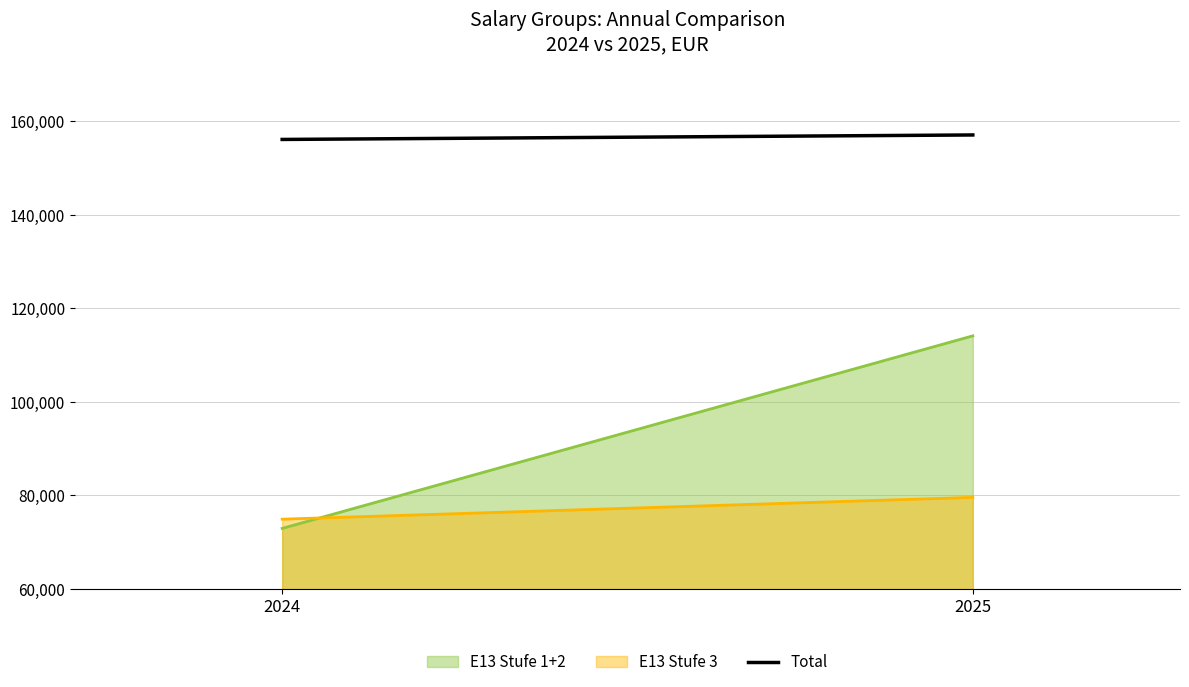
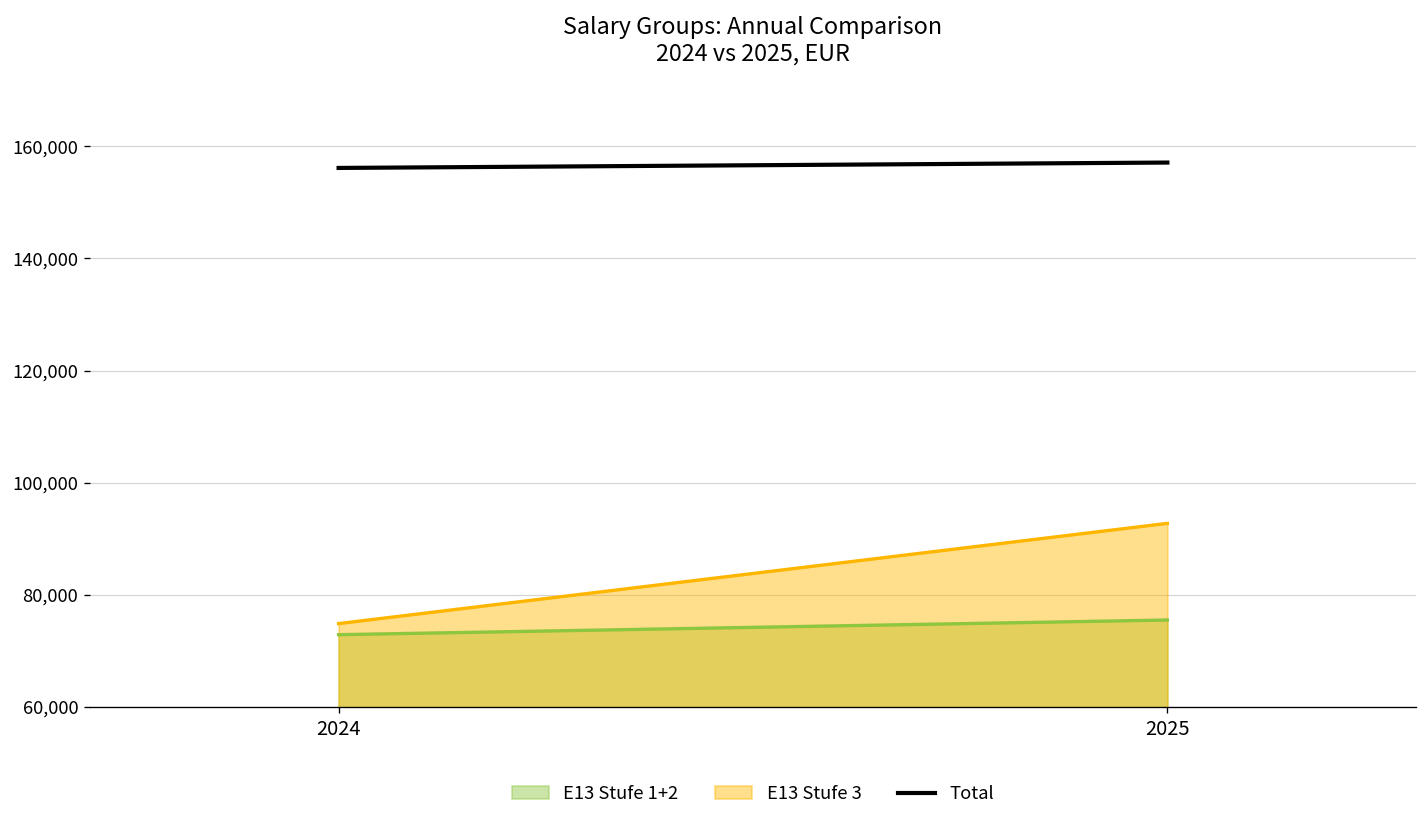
  {
    "E13 Stufe 1+2": {
      "2024": "73,000",
-     "2025": "114,000"
+     "2025": "76,000"
    },
    "E13 Stufe 3": {
      "2024": "75,000",
-     "2025": "80,000"
+     "2025": "93,000"
    },
    "Total": {
      "2024": "156,000",
      "2025": "157,000"
    }
  }
